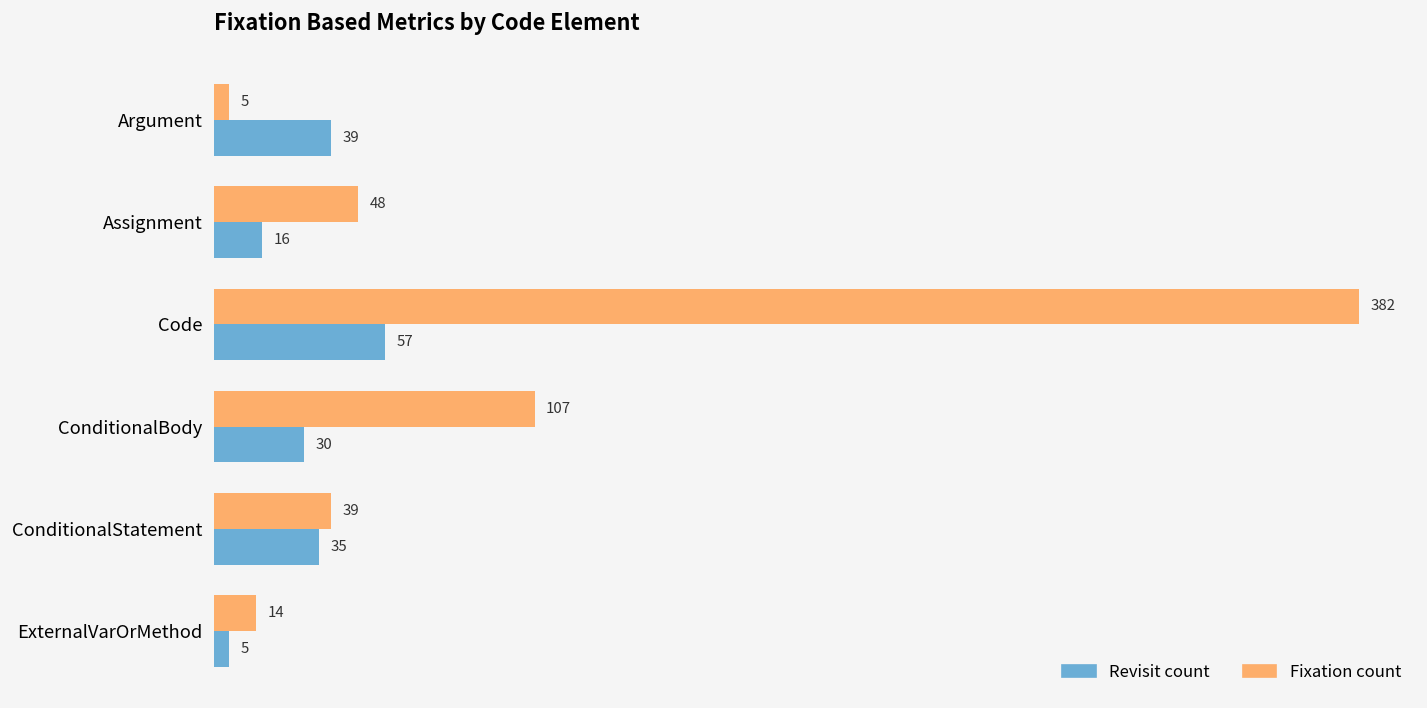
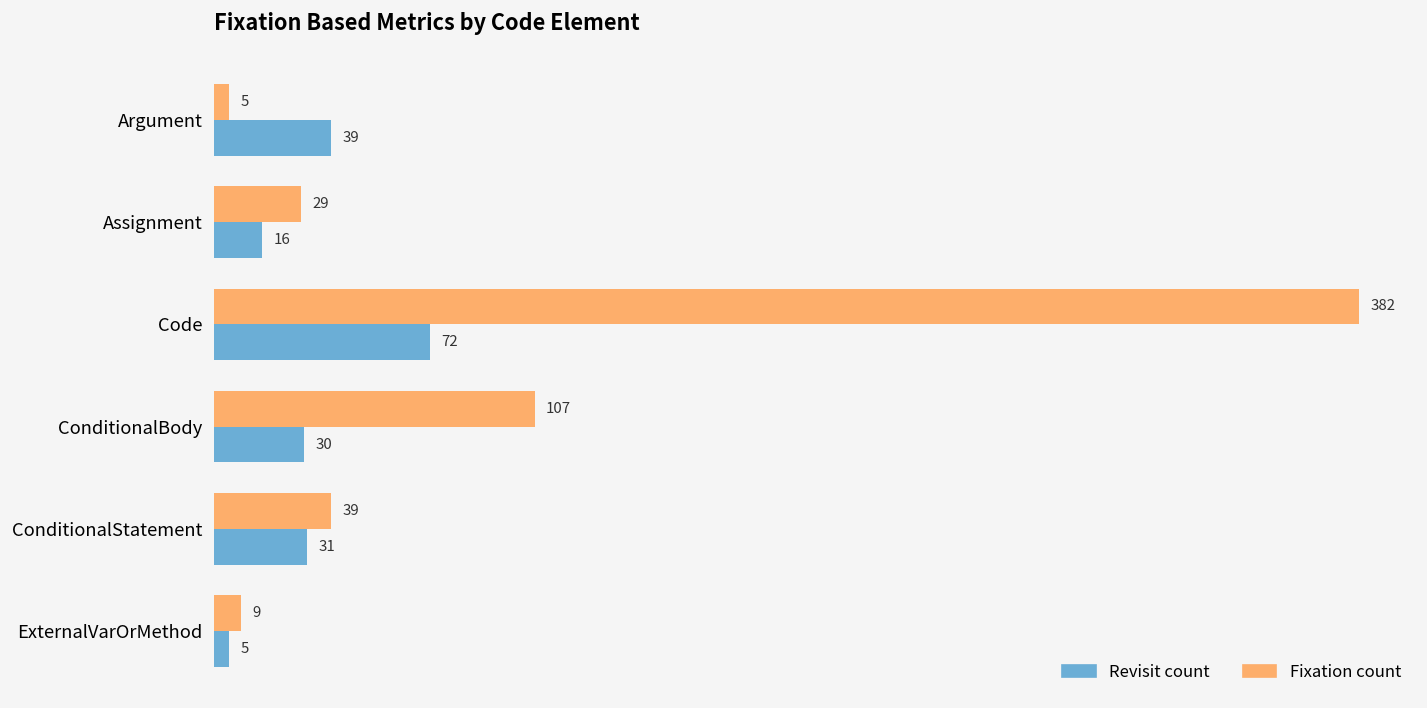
  {
    "Revisit count": {
      "Argument": 39,
      "Assignment": 16,
-     "Code": 57,
+     "Code": 72,
      "ConditionalBody": 30,
-     "ConditionalStatement": 35,
+     "ConditionalStatement": 31,
      "ExternalVarOrMethod": 5
    },
    "Fixation count": {
      "Argument": 5,
-     "Assignment": 48,
+     "Assignment": 29,
      "Code": 382,
      "ConditionalBody": 107,
      "ConditionalStatement": 39,
-     "ExternalVarOrMethod": 14
+     "ExternalVarOrMethod": 9
    }
  }
